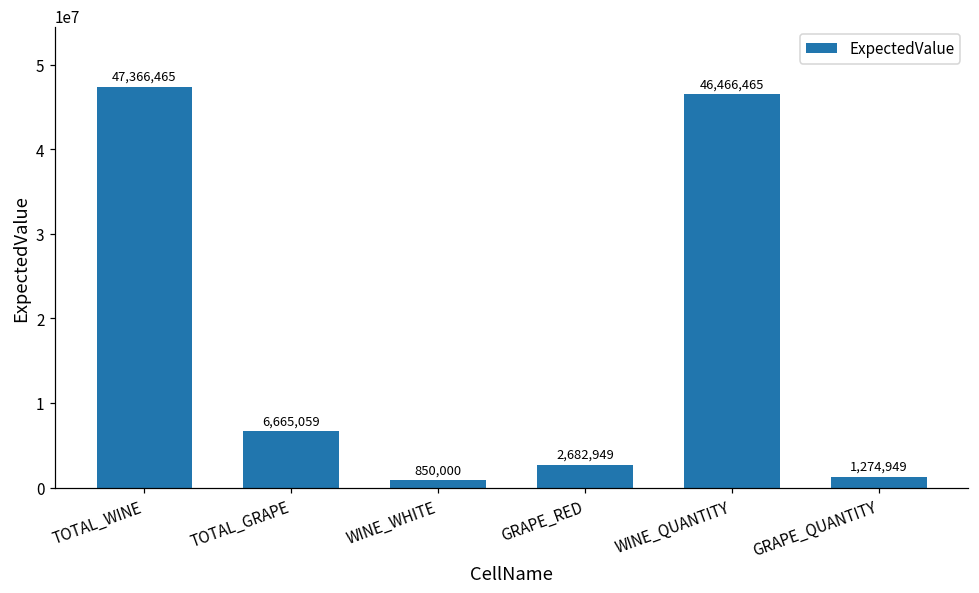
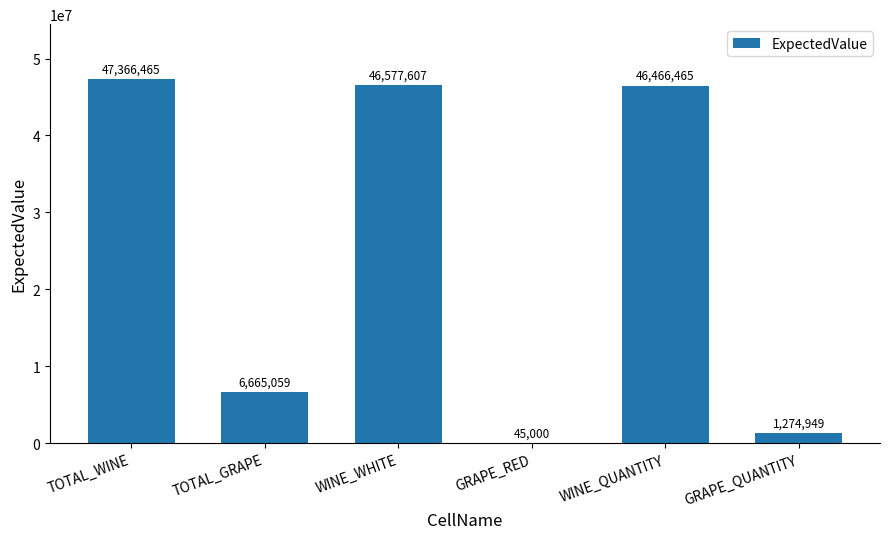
  {
    "TOTAL_WINE": "47,366,465",
    "TOTAL_GRAPE": "6,665,059",
-   "WINE_WHITE": "850,000",
-   "GRAPE_RED": "2,682,949",
+   "WINE_WHITE": "46,577,607",
+   "GRAPE_RED": "45,000",
    "WINE_QUANTITY": "46,466,465",
    "GRAPE_QUANTITY": "1,274,949"
  }
